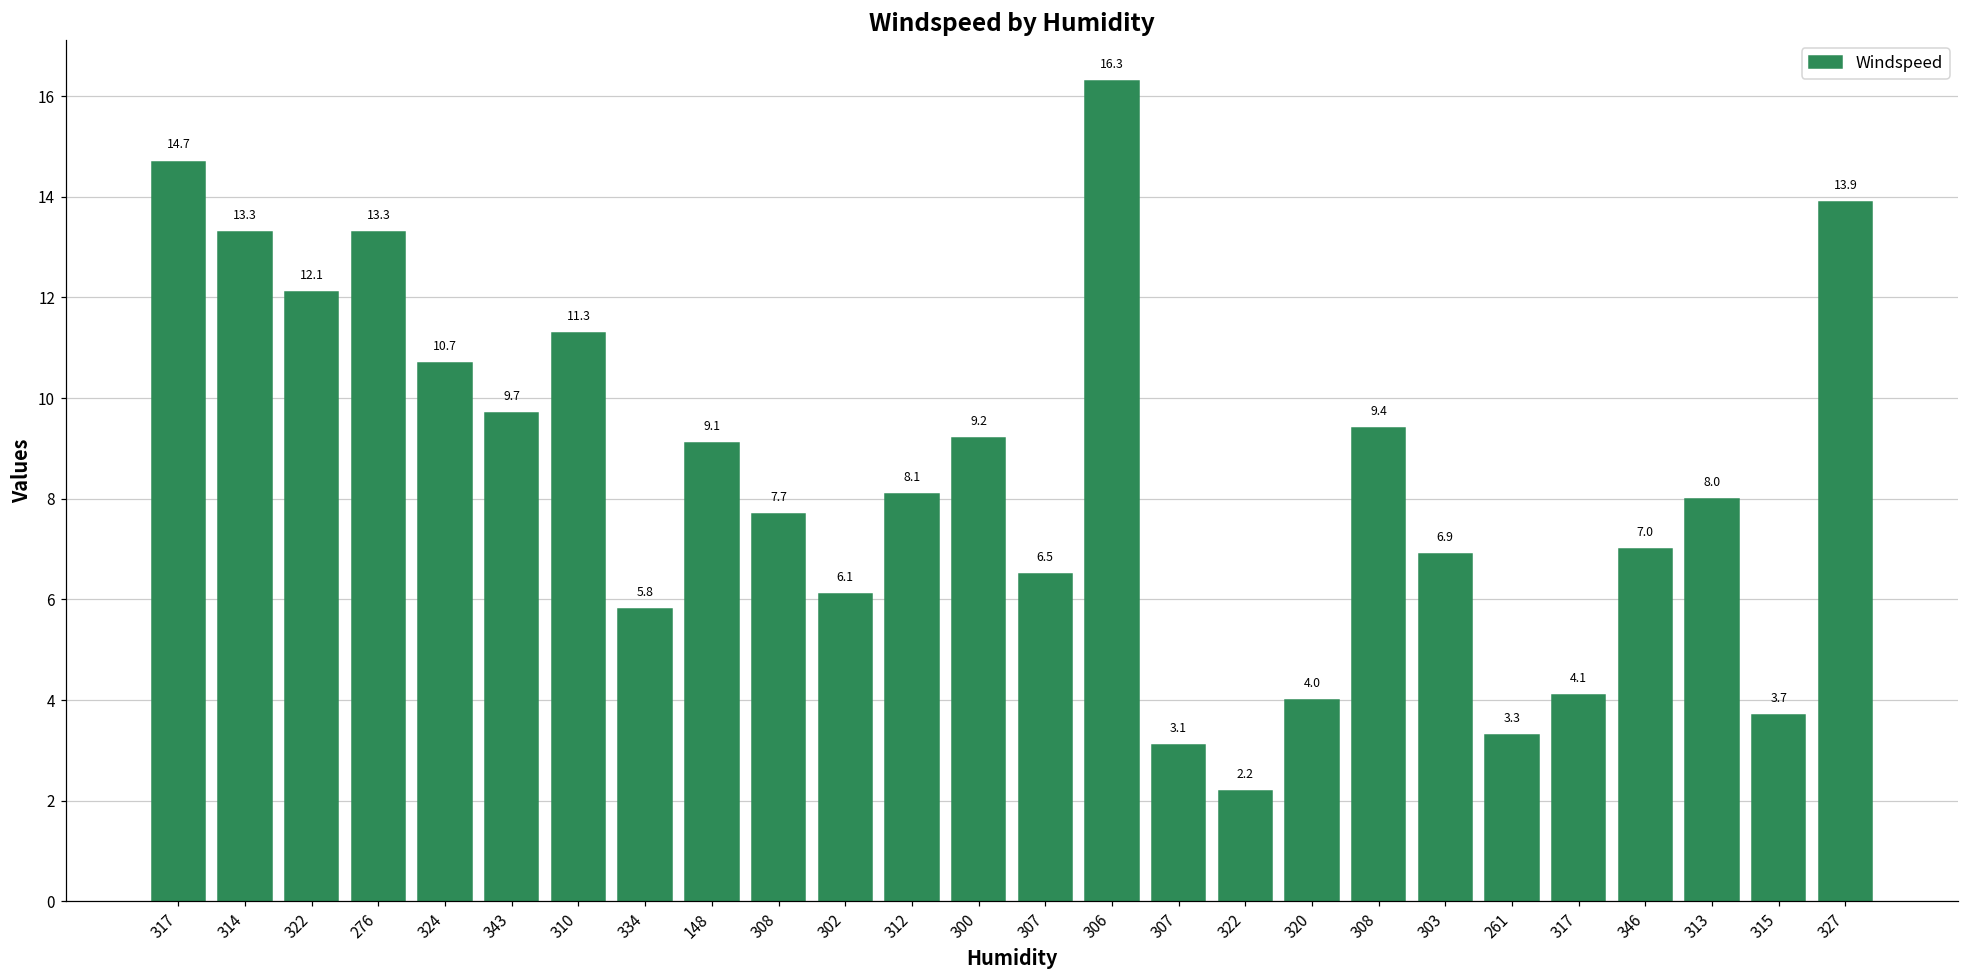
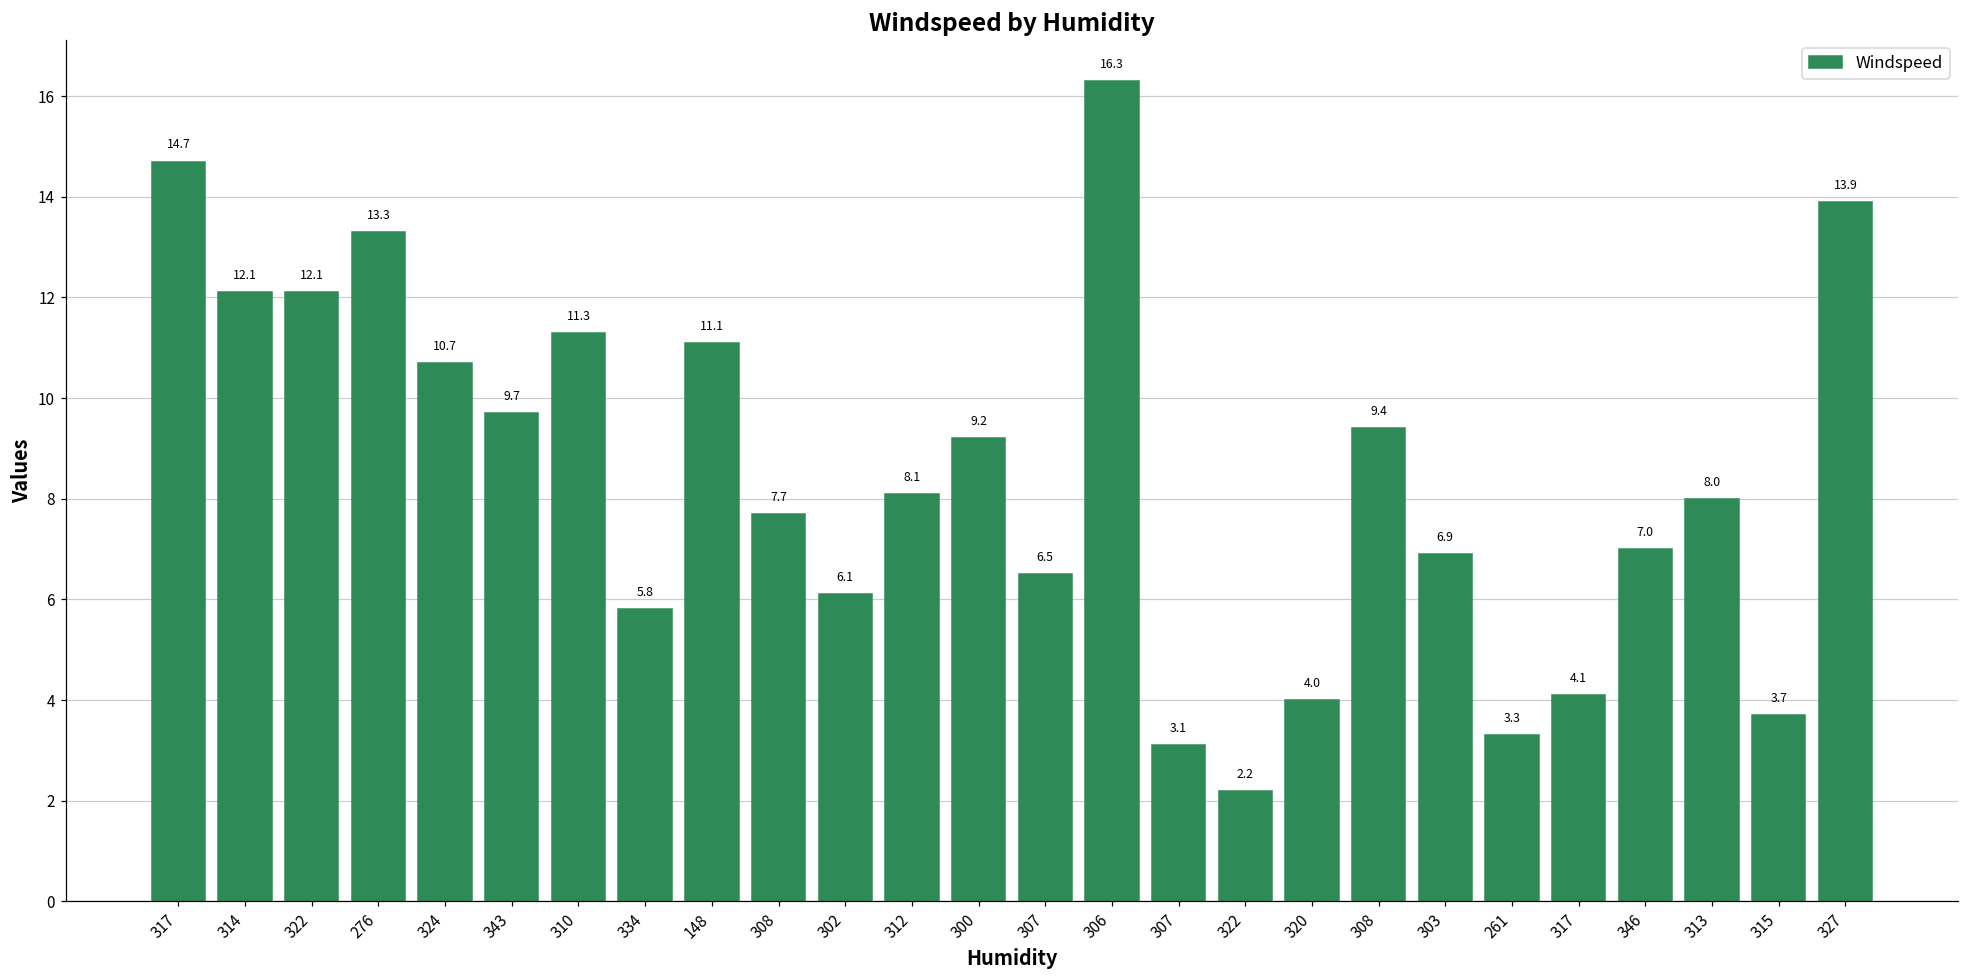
  {
-   "314": 13.3,
+   "314": 12.1,
    "276": 13.3,
    "324": 10.7,
    "343": 9.7,
    "310": 11.3,
    "334": 5.8,
-   "148": 9.1,
+   "148": 11.1,
    "302": 6.1,
    "312": 8.1,
    "300": 9.2,
    "306": 16.3,
    "320": 4.0,
    "303": 6.9,
    "261": 3.3,
    "346": 7.0,
    "313": 8.0,
    "315": 3.7,
    "327": 13.9
  }
